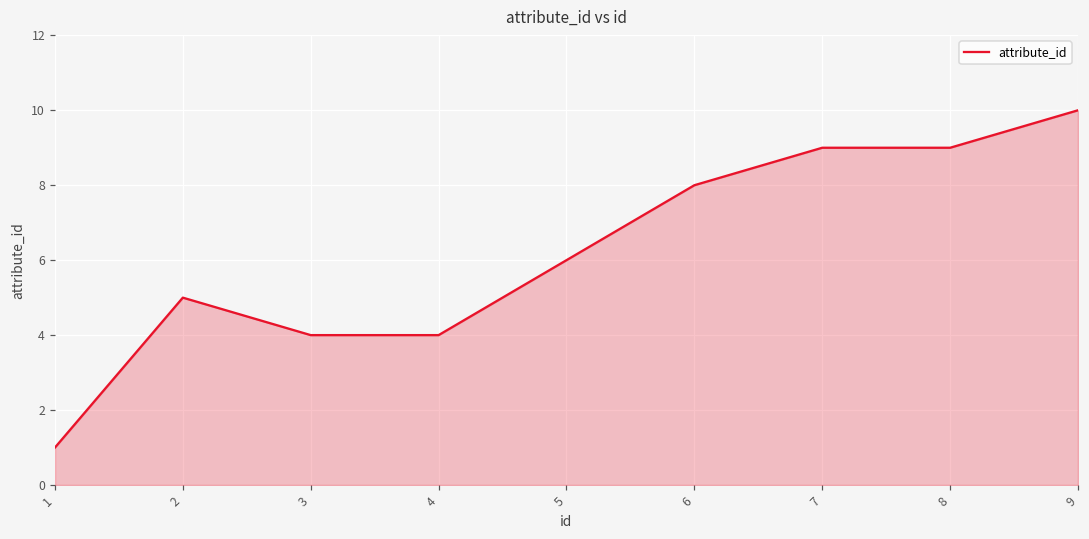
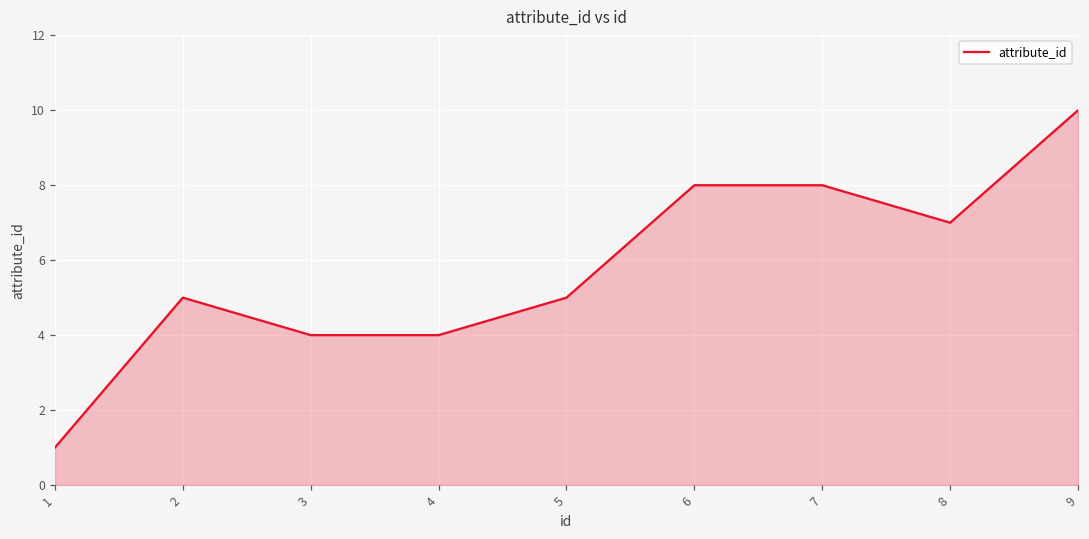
  {
    "1": 1,
    "2": 5,
    "3": 4,
    "4": 4,
-   "5": 6,
+   "5": 5,
    "6": 8,
-   "7": 9,
-   "8": 9,
+   "7": 8,
+   "8": 7,
    "9": 10
  }
